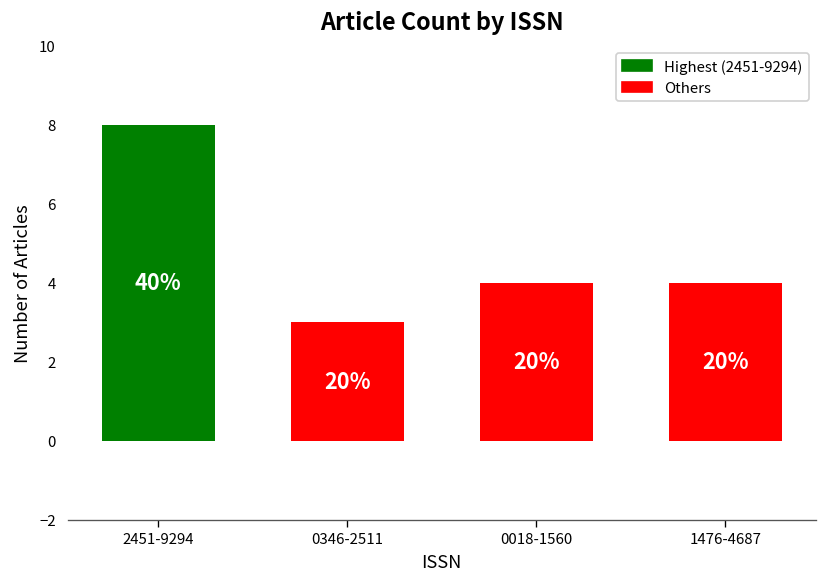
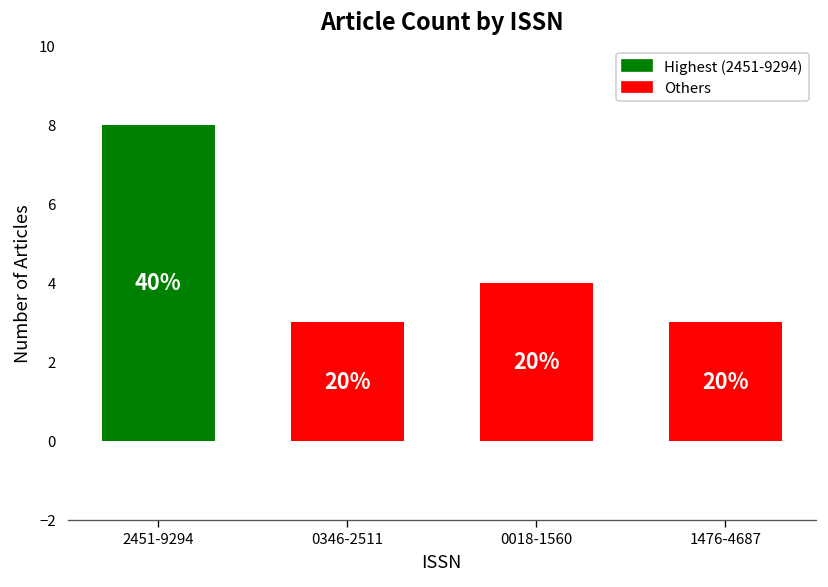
  {
-   "1476-4687": 4
+   "1476-4687": 3
  }
